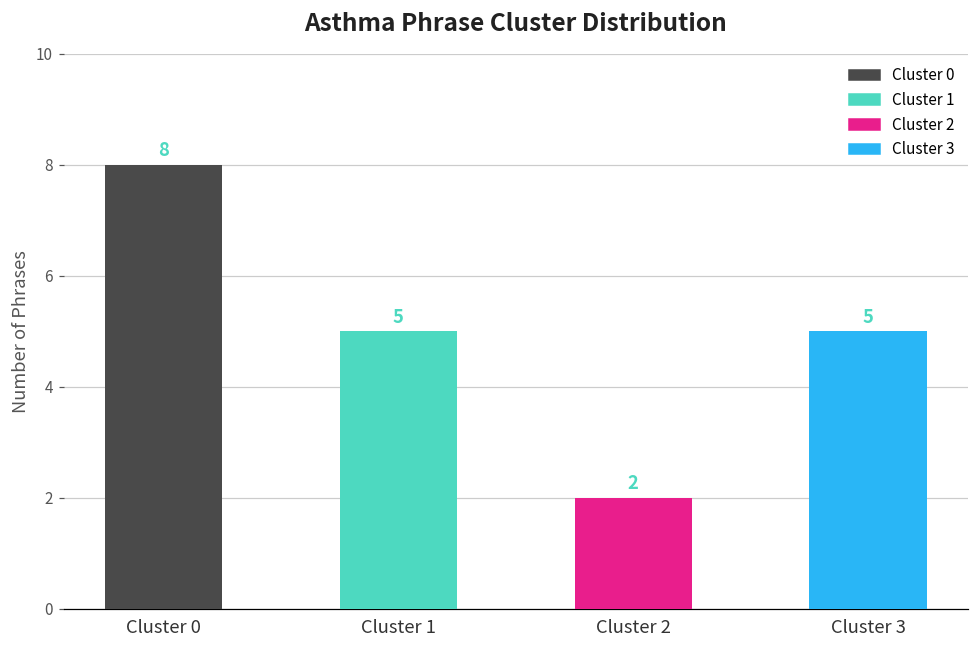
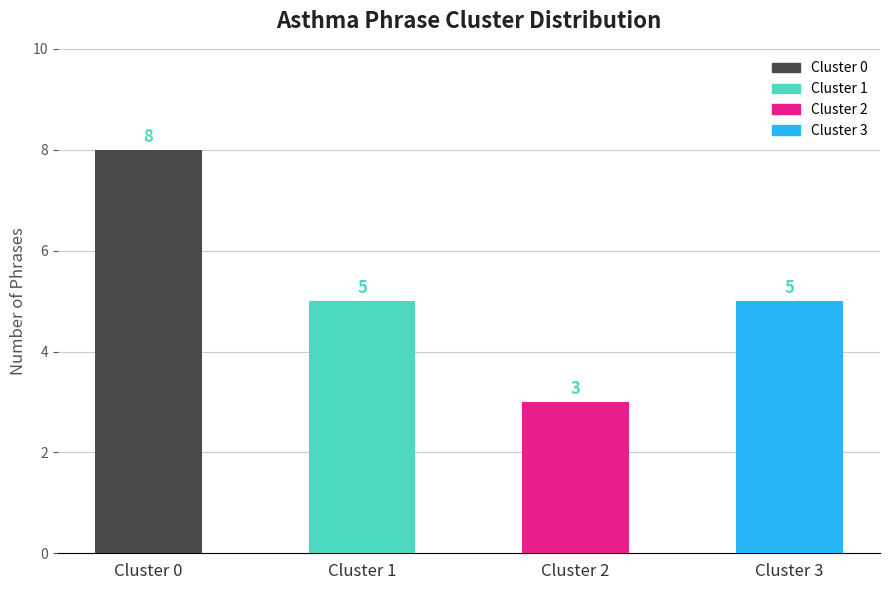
  {
    "Cluster 0": 8,
    "Cluster 1": 5,
-   "Cluster 2": 2,
+   "Cluster 2": 3,
    "Cluster 3": 5
  }
